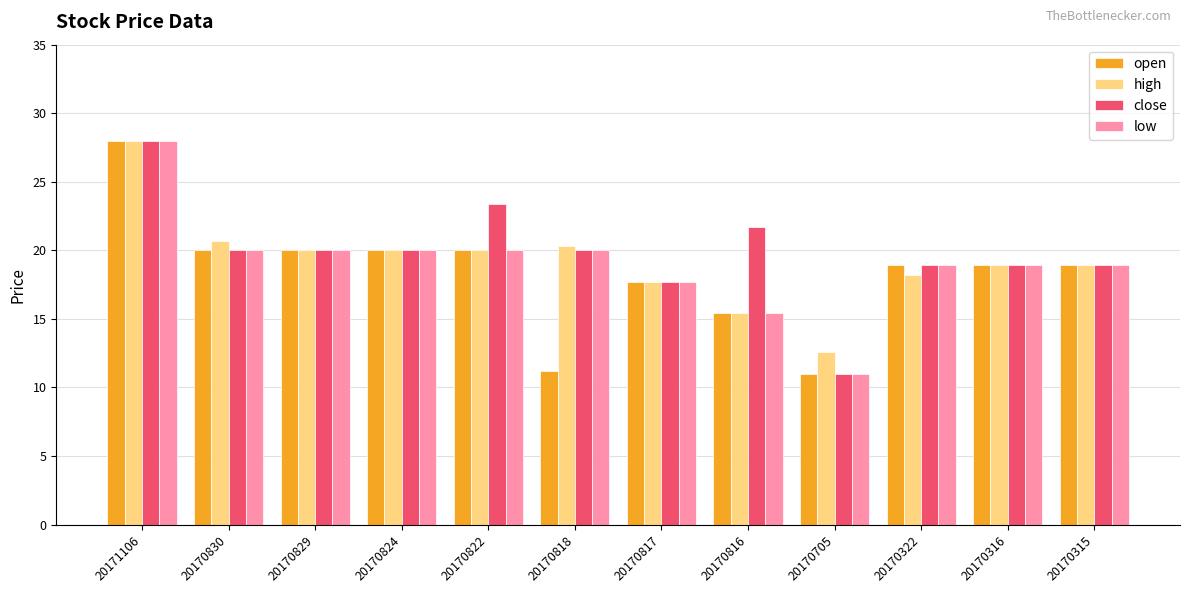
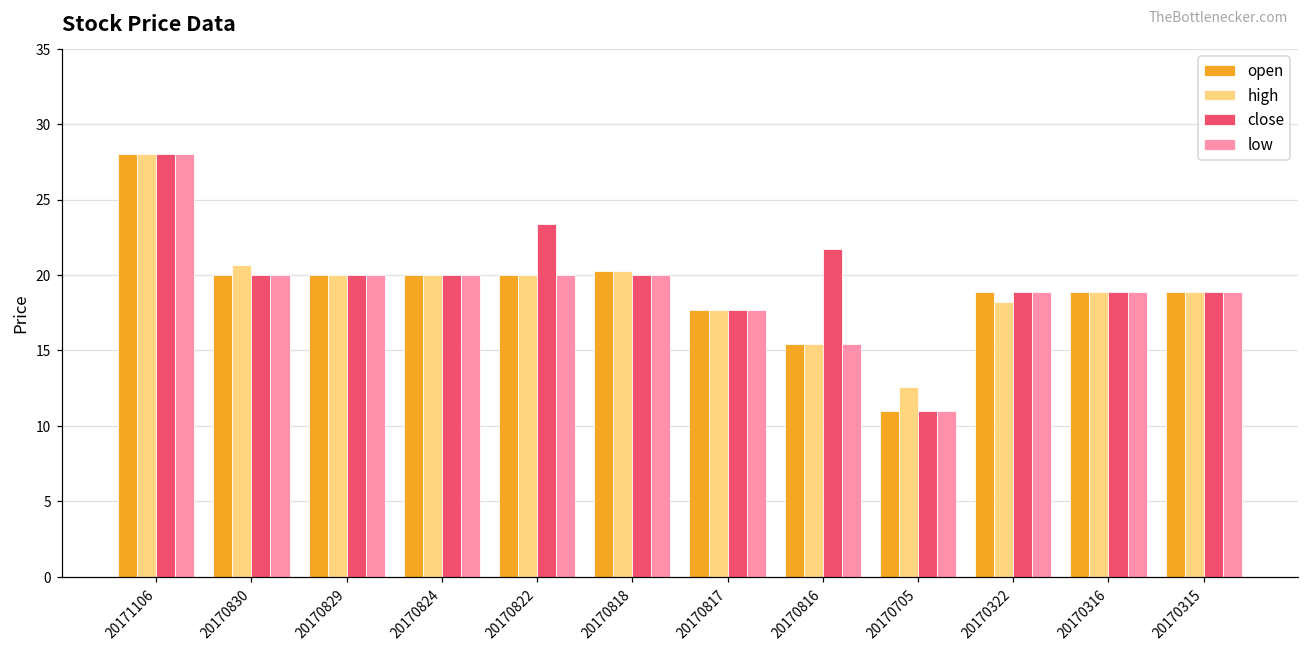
  {
    "open": {
      "20171106": 28.0,
      "20170830": 20.0,
      "20170829": 20.0,
      "20170824": 20.0,
      "20170822": 20.0,
-     "20170818": 11.2,
+     "20170818": 20.3,
      "20170817": 17.7,
      "20170816": 15.4,
      "20170705": 11.0,
      "20170322": 18.9,
      "20170316": 18.9,
      "20170315": 18.9
    },
    "high": {
      "20171106": 28.0,
      "20170830": 20.7,
      "20170829": 20.0,
      "20170824": 20.0,
      "20170822": 20.0,
      "20170818": 20.3,
      "20170817": 17.7,
      "20170816": 15.4,
      "20170705": 12.6,
      "20170322": 18.2,
      "20170316": 18.9,
      "20170315": 18.9
    },
    "close": {
      "20171106": 28.0,
      "20170830": 20.0,
      "20170829": 20.0,
      "20170824": 20.0,
      "20170822": 23.4,
      "20170818": 20.0,
      "20170817": 17.7,
      "20170816": 21.7,
      "20170705": 11.0,
      "20170322": 18.9,
      "20170316": 18.9,
      "20170315": 18.9
    },
    "low": {
      "20171106": 28.0,
      "20170830": 20.0,
      "20170829": 20.0,
      "20170824": 20.0,
      "20170822": 20.0,
      "20170818": 20.0,
      "20170817": 17.7,
      "20170816": 15.4,
      "20170705": 11.0,
      "20170322": 18.9,
      "20170316": 18.9,
      "20170315": 18.9
    }
  }
